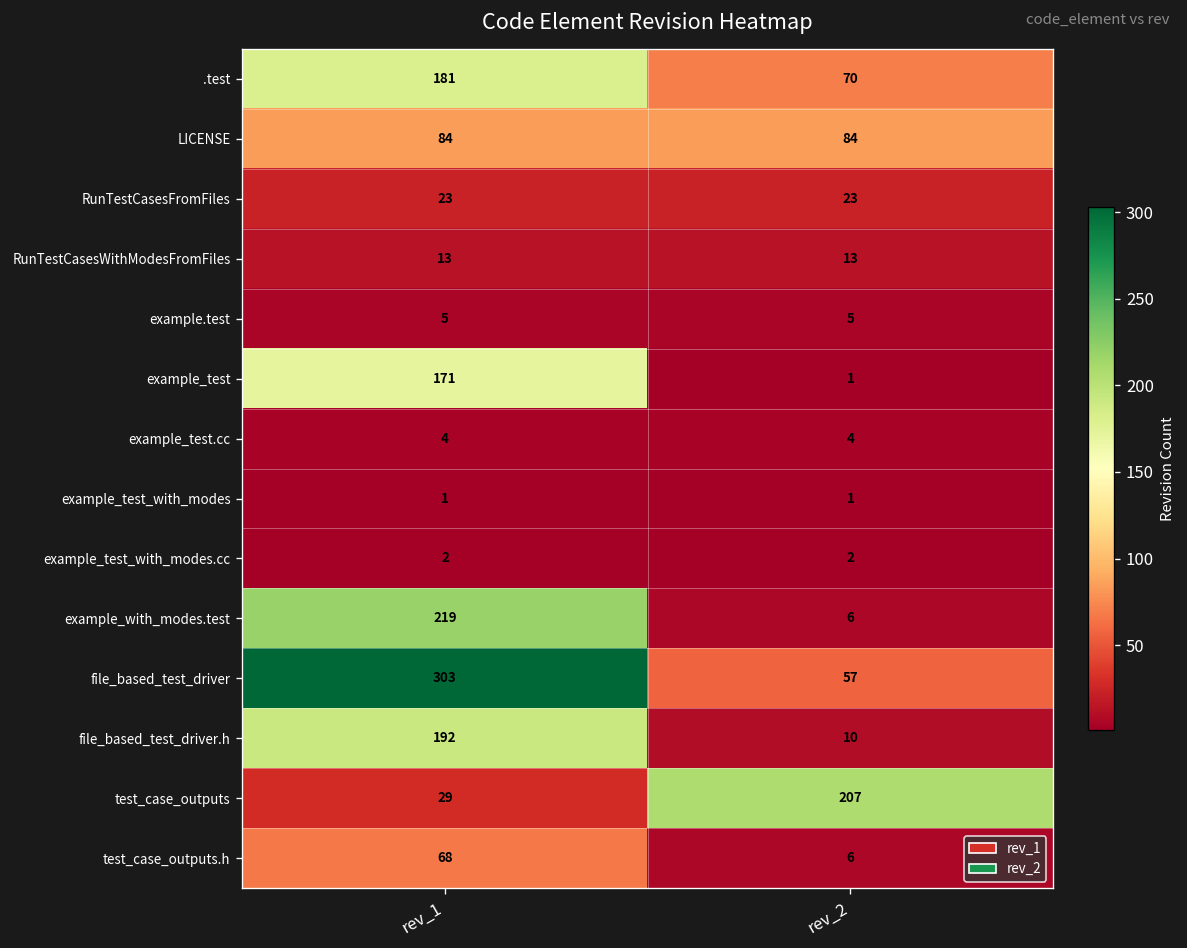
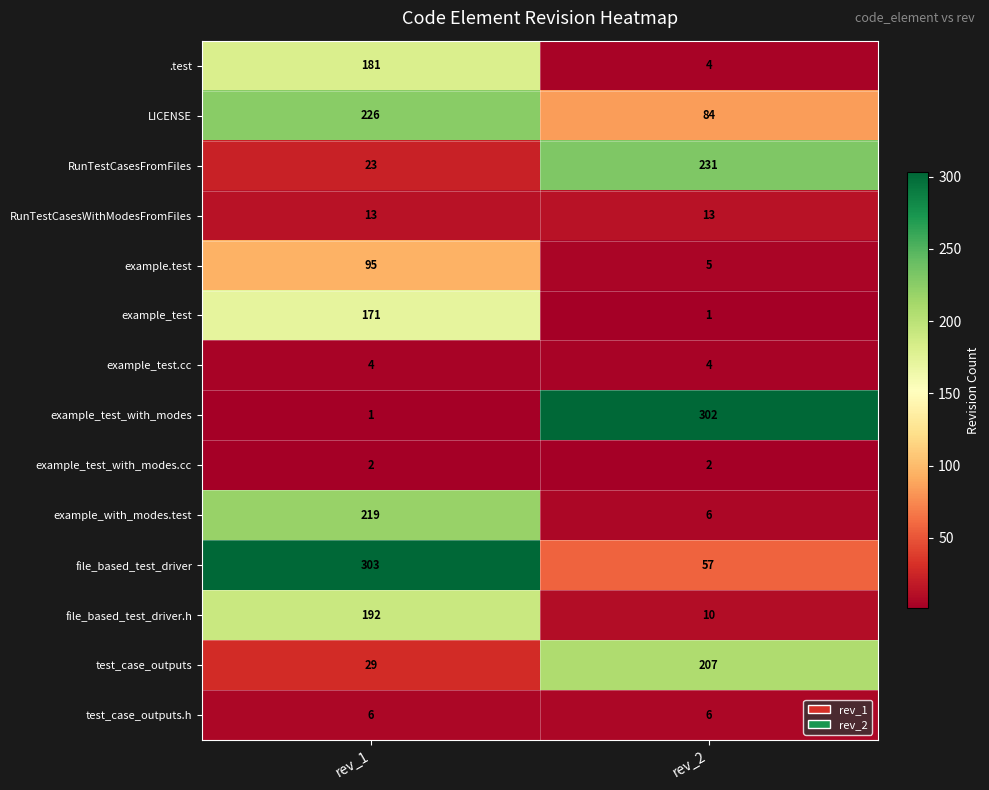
  {
    ".test": {
      "rev_1": 181,
-     "rev_2": 70
+     "rev_2": 4
    },
    "LICENSE": {
-     "rev_1": 84,
+     "rev_1": 226,
      "rev_2": 84
    },
    "RunTestCasesFromFiles": {
      "rev_1": 23,
-     "rev_2": 23
+     "rev_2": 231
    },
    "RunTestCasesWithModesFromFiles": {
      "rev_1": 13,
      "rev_2": 13
    },
    "example.test": {
-     "rev_1": 5,
+     "rev_1": 95,
      "rev_2": 5
    },
    "example_test": {
      "rev_1": 171,
      "rev_2": 1
    },
    "example_test.cc": {
      "rev_1": 4,
      "rev_2": 4
    },
    "example_test_with_modes": {
      "rev_1": 1,
-     "rev_2": 1
+     "rev_2": 302
    },
    "example_test_with_modes.cc": {
      "rev_1": 2,
      "rev_2": 2
    },
    "example_with_modes.test": {
      "rev_1": 219,
      "rev_2": 6
    },
    "file_based_test_driver": {
      "rev_1": 303,
      "rev_2": 57
    },
    "file_based_test_driver.h": {
      "rev_1": 192,
      "rev_2": 10
    },
    "test_case_outputs": {
      "rev_1": 29,
      "rev_2": 207
    },
    "test_case_outputs.h": {
-     "rev_1": 68,
+     "rev_1": 6,
      "rev_2": 6
    }
  }
